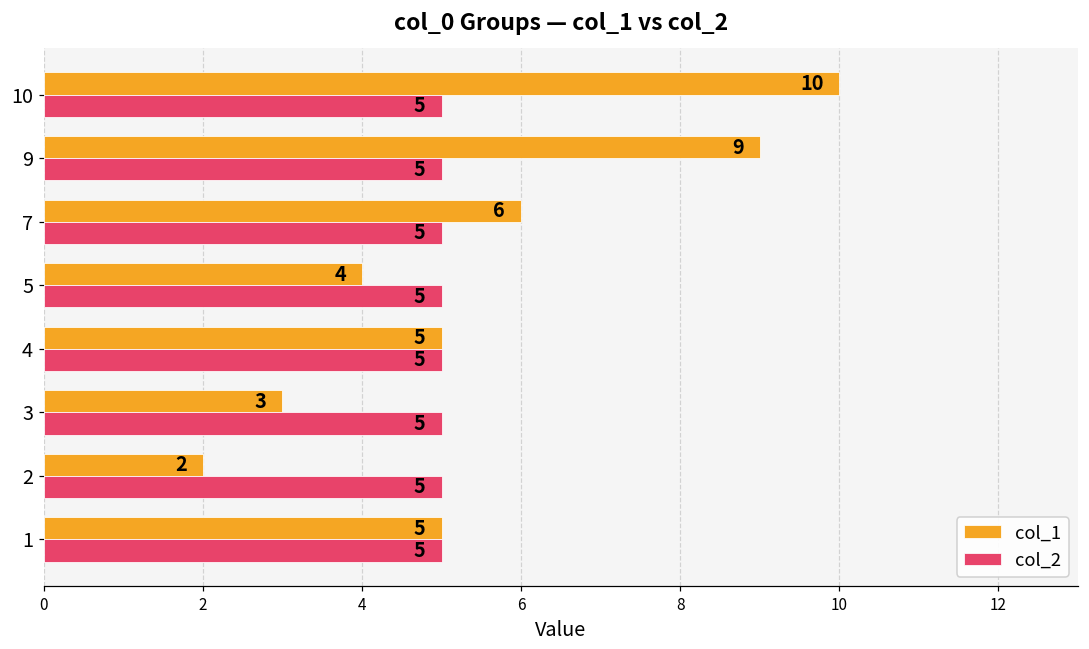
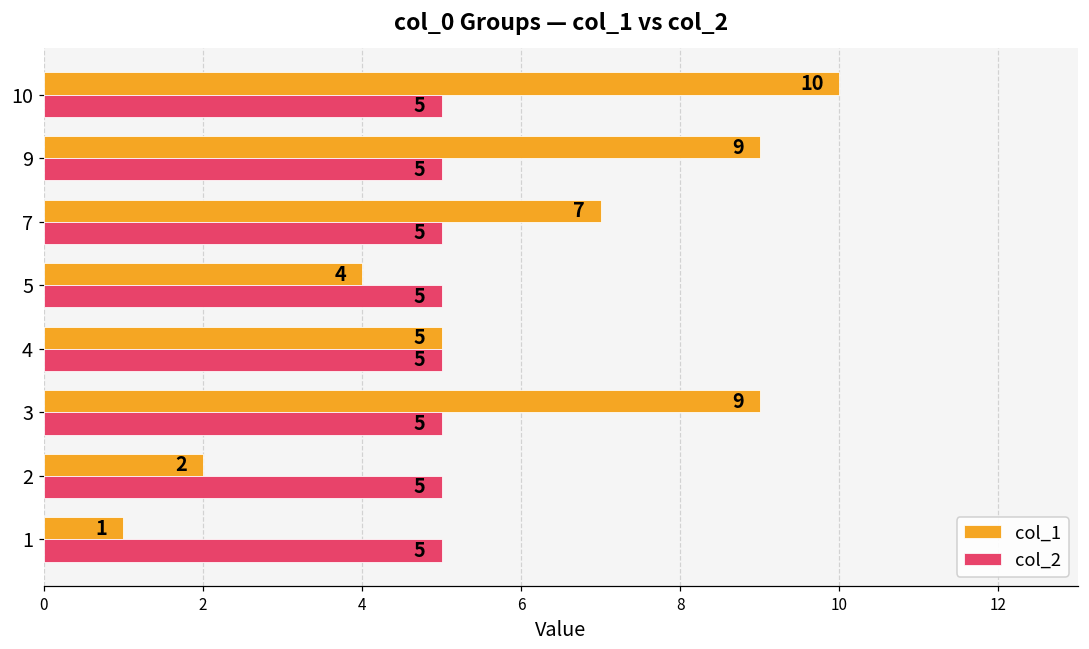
  {
    "col_1": {
      "10": 10,
      "9": 9,
-     "7": 6,
+     "7": 7,
      "5": 4,
      "4": 5,
-     "3": 3,
+     "3": 9,
      "2": 2,
-     "1": 5
+     "1": 1
    },
    "col_2": {
      "10": 5,
      "9": 5,
      "7": 5,
      "5": 5,
      "4": 5,
      "3": 5,
      "2": 5,
      "1": 5
    }
  }
